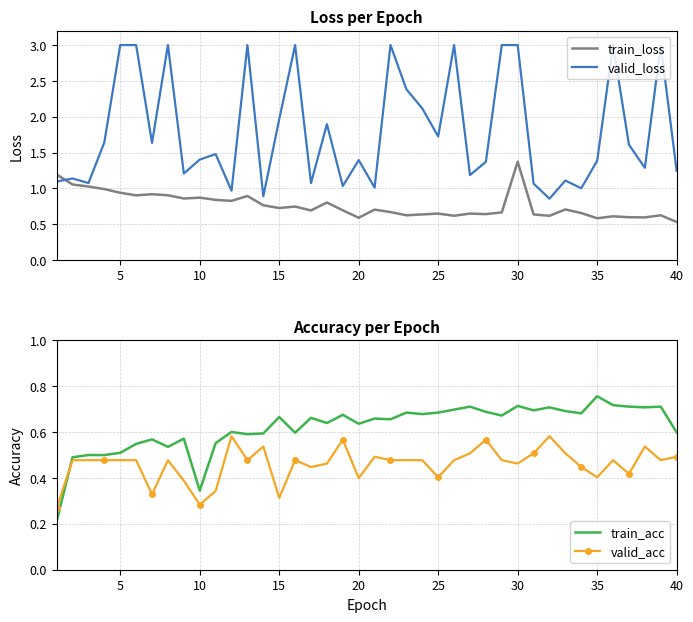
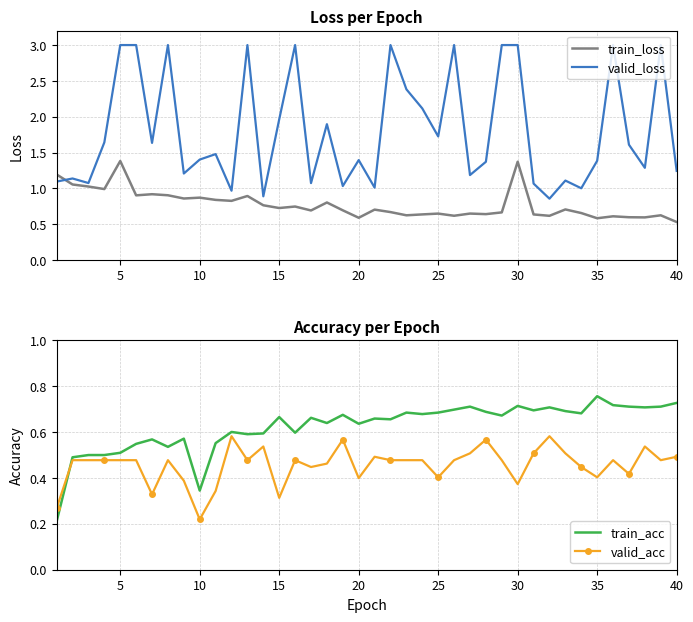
  {
    "Loss per Epoch": {
      "train_loss": {
-       "5": 0.9,
+       "5": 1.4,
        "10": 0.9,
        "15": 0.7,
        "20": 0.6,
        "25": 0.6,
        "30": 1.4,
        "35": 0.6,
        "40": 0.5
      },
      "valid_loss": {
        "5": 3.0,
        "10": 1.4,
        "15": 2.0,
        "20": 1.4,
        "25": 1.7,
        "30": 3.0,
        "35": 1.4,
        "40": 1.2
      }
    },
    "Accuracy per Epoch": {
      "train_acc": {
        "5": 0.51,
        "10": 0.35,
        "15": 0.67,
        "20": 0.64,
        "25": 0.69,
        "30": 0.71,
        "35": 0.76,
-       "40": 0.60
+       "40": 0.73
      },
      "valid_acc": {
        "5": 0.48,
-       "10": 0.28,
+       "10": 0.22,
        "15": 0.31,
        "20": 0.40,
        "25": 0.40,
-       "30": 0.46,
+       "30": 0.37,
        "35": 0.40,
        "40": 0.49
      }
    }
  }
